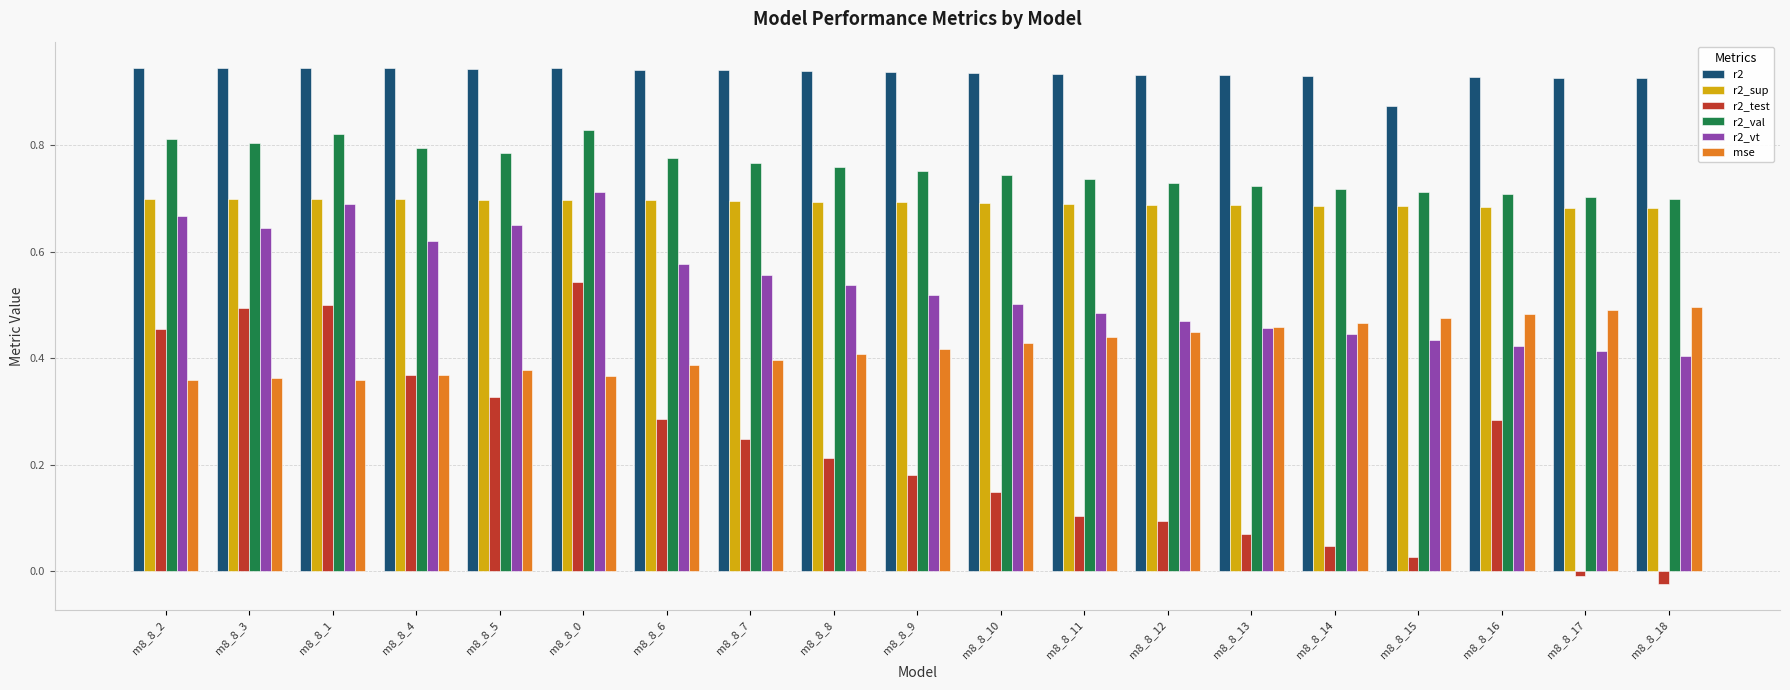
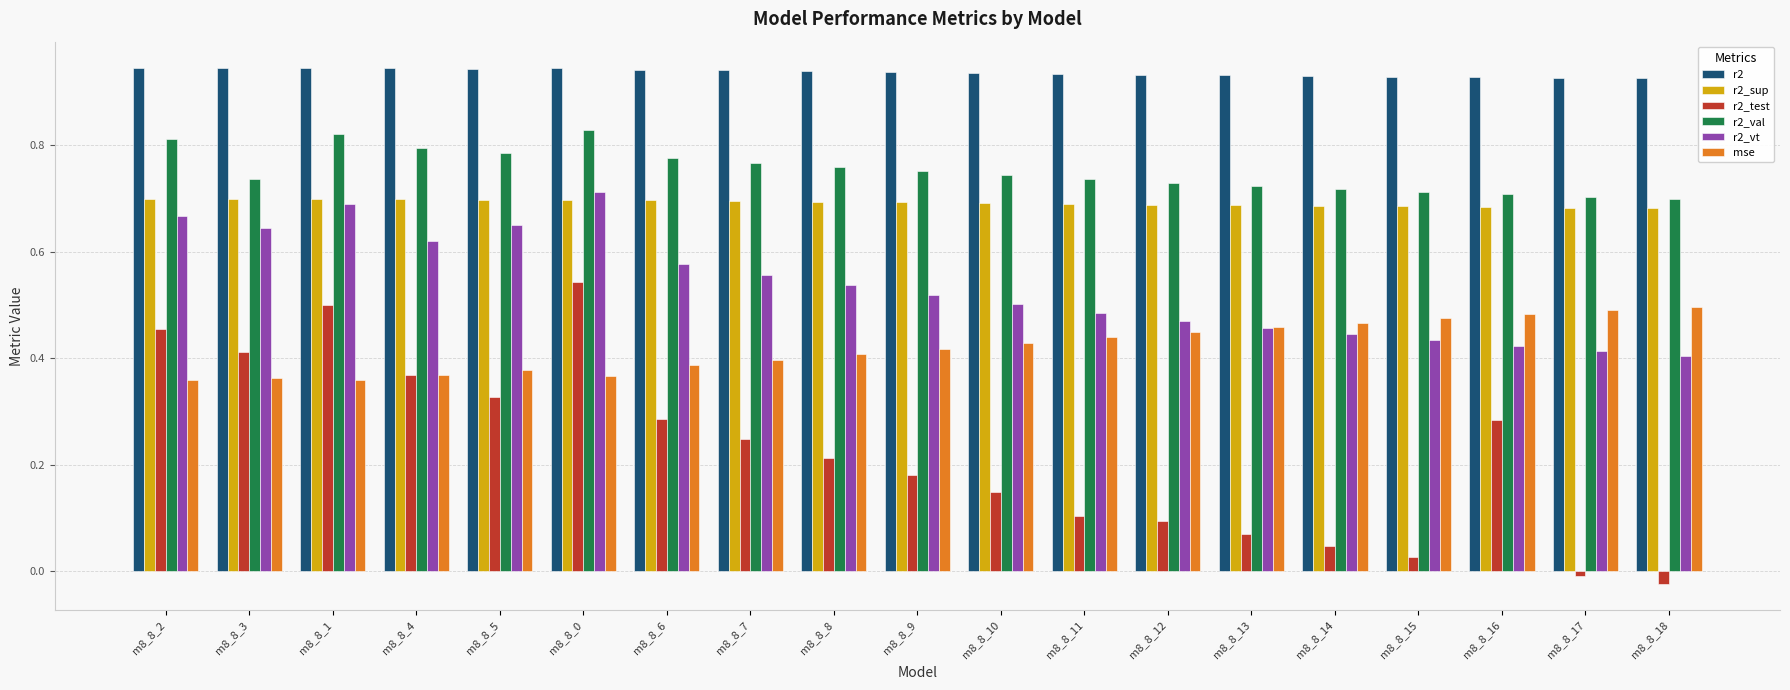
  {
    "r2": {
      "m8_8_2": 0.95,
      "m8_8_3": 0.95,
      "m8_8_1": 0.95,
      "m8_8_4": 0.94,
      "m8_8_5": 0.94,
      "m8_8_0": 0.95,
      "m8_8_6": 0.94,
      "m8_8_7": 0.94,
      "m8_8_8": 0.94,
      "m8_8_9": 0.94,
      "m8_8_10": 0.94,
      "m8_8_11": 0.93,
      "m8_8_12": 0.93,
      "m8_8_13": 0.93,
      "m8_8_14": 0.93,
-     "m8_8_15": 0.87,
+     "m8_8_15": 0.93,
      "m8_8_16": 0.93,
      "m8_8_17": 0.93,
      "m8_8_18": 0.93
    },
    "r2_test": {
      "m8_8_2": 0.46,
-     "m8_8_3": 0.49,
+     "m8_8_3": 0.41,
      "m8_8_1": 0.50,
      "m8_8_4": 0.37,
      "m8_8_5": 0.33,
      "m8_8_0": 0.54,
      "m8_8_6": 0.29,
      "m8_8_7": 0.25,
      "m8_8_8": 0.21,
      "m8_8_9": 0.18,
      "m8_8_10": 0.15,
      "m8_8_11": 0.10,
      "m8_8_12": 0.09,
      "m8_8_13": 0.07,
      "m8_8_14": 0.05,
      "m8_8_15": 0.03,
      "m8_8_16": 0.28,
      "m8_8_17": -0.01,
      "m8_8_18": -0.02
    },
    "r2_val": {
      "m8_8_2": 0.81,
-     "m8_8_3": 0.80,
+     "m8_8_3": 0.74,
      "m8_8_1": 0.82,
      "m8_8_4": 0.79,
      "m8_8_5": 0.79,
      "m8_8_0": 0.83,
      "m8_8_6": 0.78,
      "m8_8_7": 0.77,
      "m8_8_8": 0.76,
      "m8_8_9": 0.75,
      "m8_8_10": 0.74,
      "m8_8_11": 0.74,
      "m8_8_12": 0.73,
      "m8_8_13": 0.72,
      "m8_8_14": 0.72,
      "m8_8_15": 0.71,
      "m8_8_16": 0.71,
      "m8_8_17": 0.70,
      "m8_8_18": 0.70
    },
    "r2_vt": {
      "m8_8_2": 0.67,
      "m8_8_3": 0.64,
      "m8_8_1": 0.69,
      "m8_8_4": 0.62,
      "m8_8_5": 0.65,
      "m8_8_0": 0.71,
      "m8_8_6": 0.58,
      "m8_8_7": 0.56,
      "m8_8_8": 0.54,
      "m8_8_9": 0.52,
      "m8_8_10": 0.50,
      "m8_8_11": 0.49,
      "m8_8_12": 0.47,
      "m8_8_13": 0.46,
      "m8_8_14": 0.44,
      "m8_8_15": 0.43,
      "m8_8_16": 0.42,
      "m8_8_17": 0.41,
      "m8_8_18": 0.40
    }
  }
